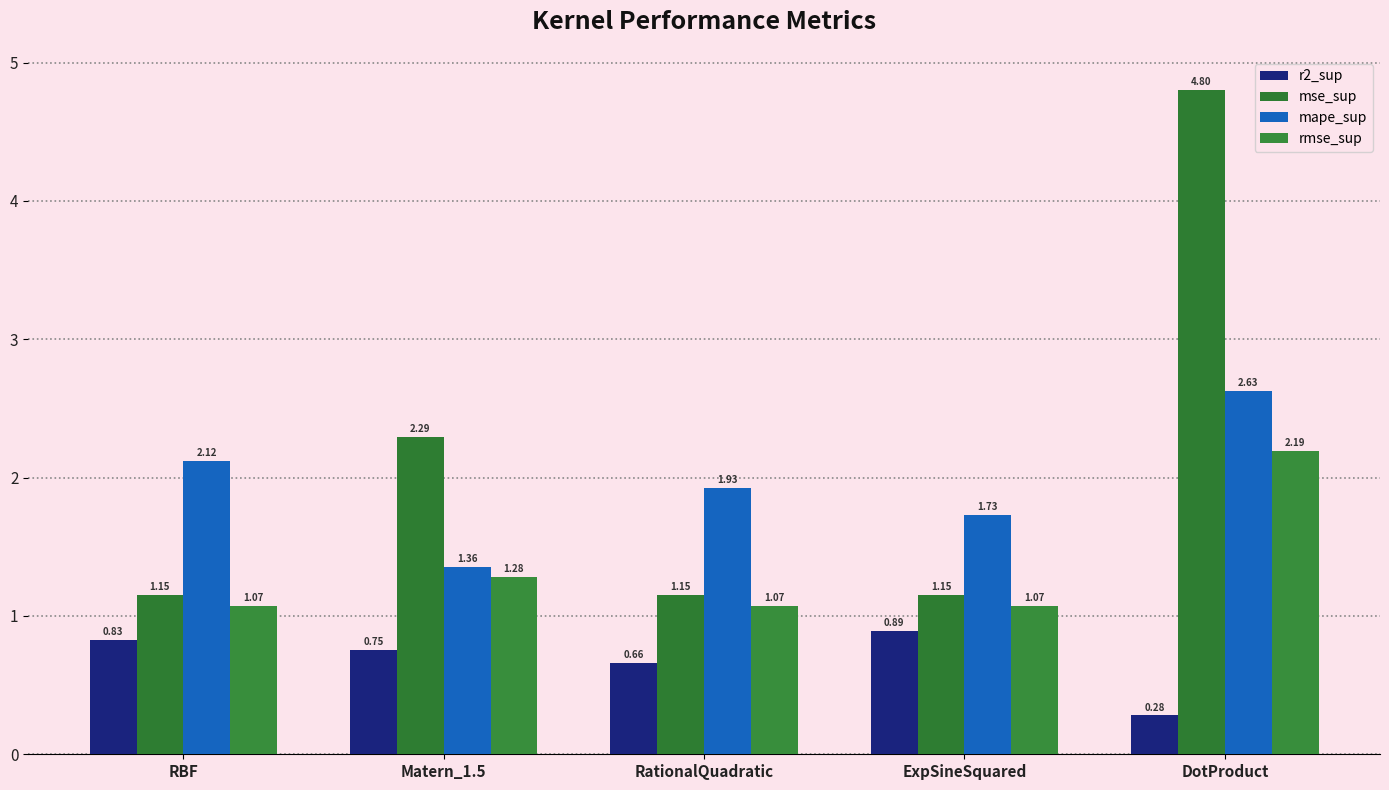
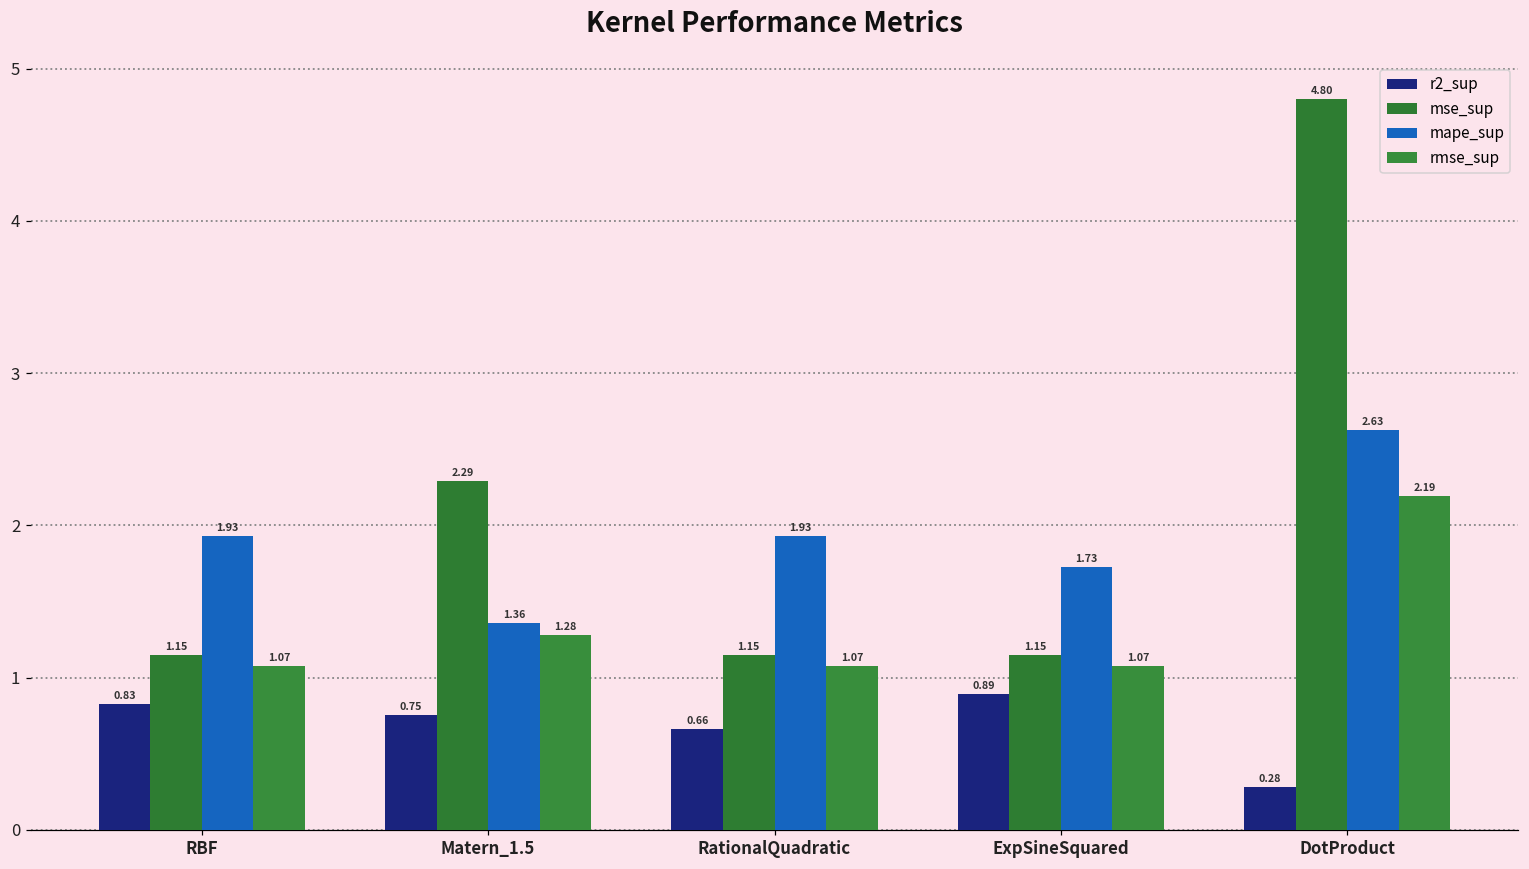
  {
    "r2_sup": {
      "RBF": 0.83,
      "Matern_1.5": 0.75,
      "RationalQuadratic": 0.66,
      "ExpSineSquared": 0.89,
      "DotProduct": 0.28
    },
    "mape_sup": {
-     "RBF": 2.12,
+     "RBF": 1.93,
      "Matern_1.5": 1.36,
      "RationalQuadratic": 1.93,
      "ExpSineSquared": 1.73,
      "DotProduct": 2.63
    }
  }
